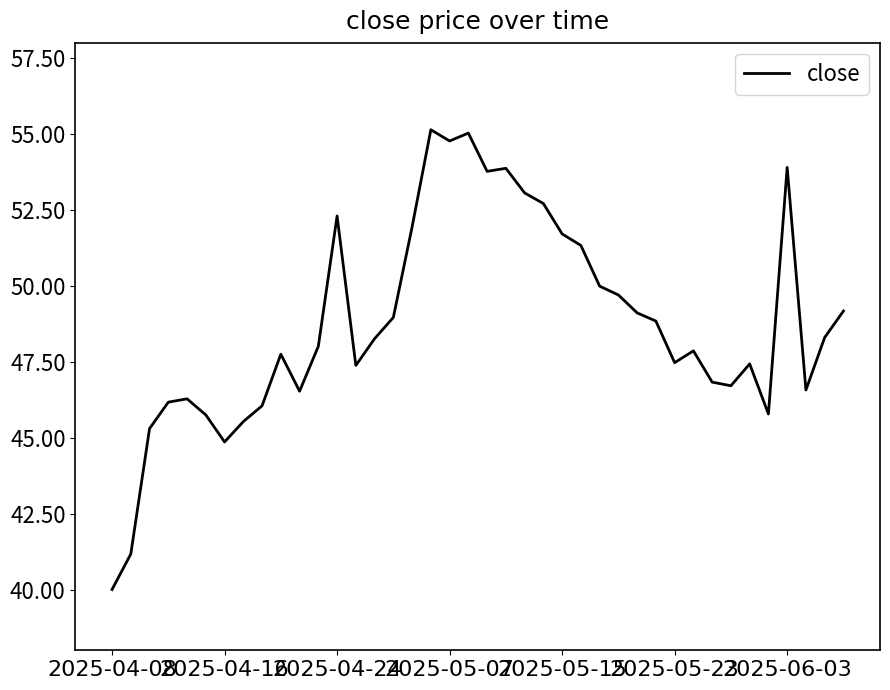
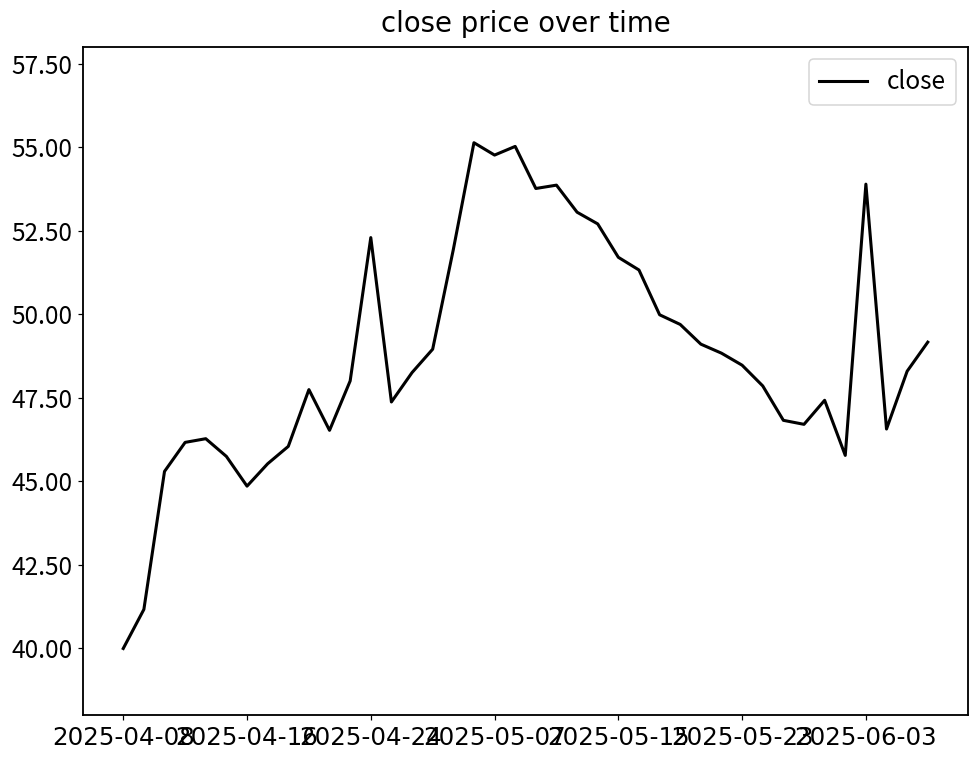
  {
    "2025-04-08": 40.0,
    "2025-04-16": 44.9,
    "2025-04-24": 52.3,
    "2025-05-07": 54.8,
    "2025-05-15": 51.7,
-   "2025-05-23": 47.5,
+   "2025-05-23": 48.5,
    "2025-06-03": 53.9
  }
